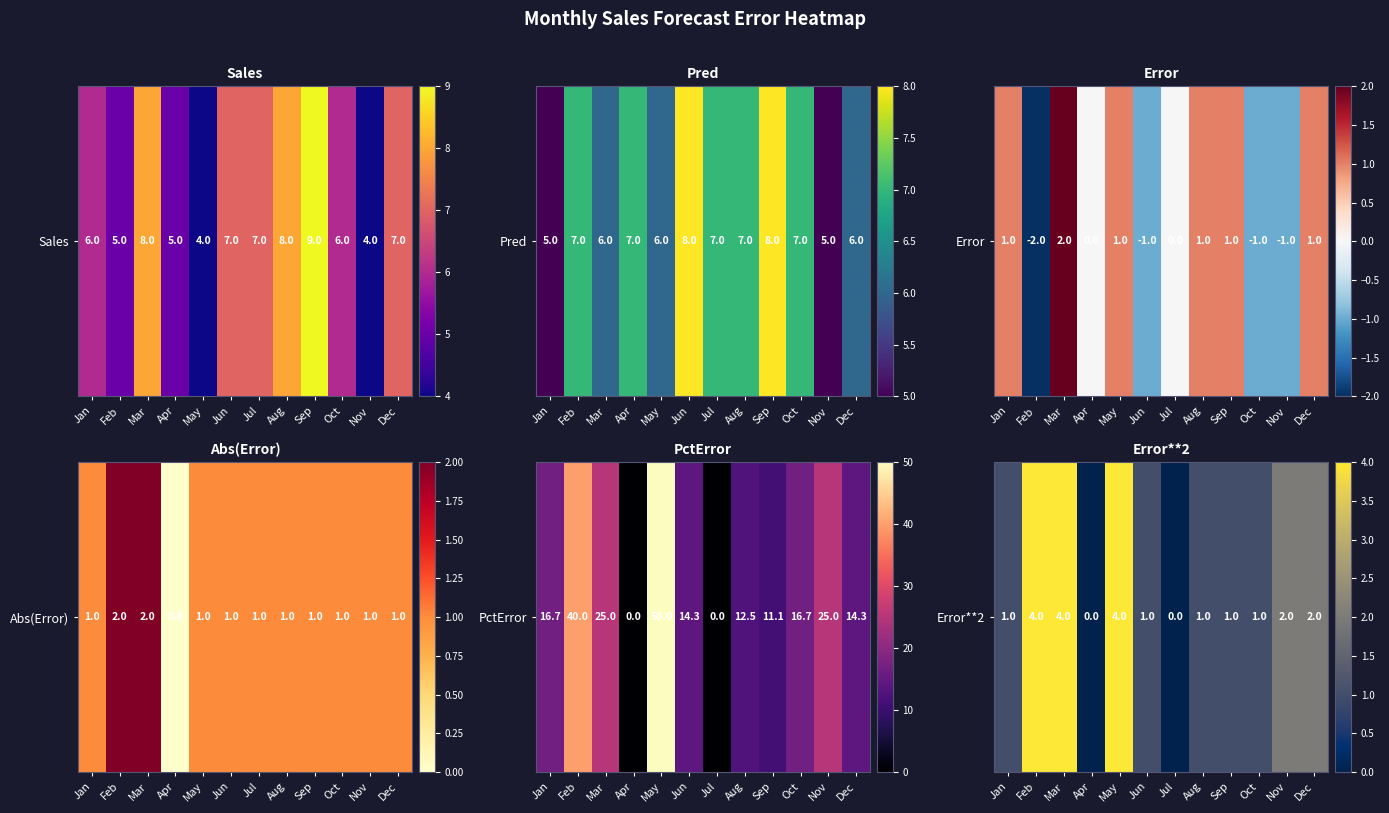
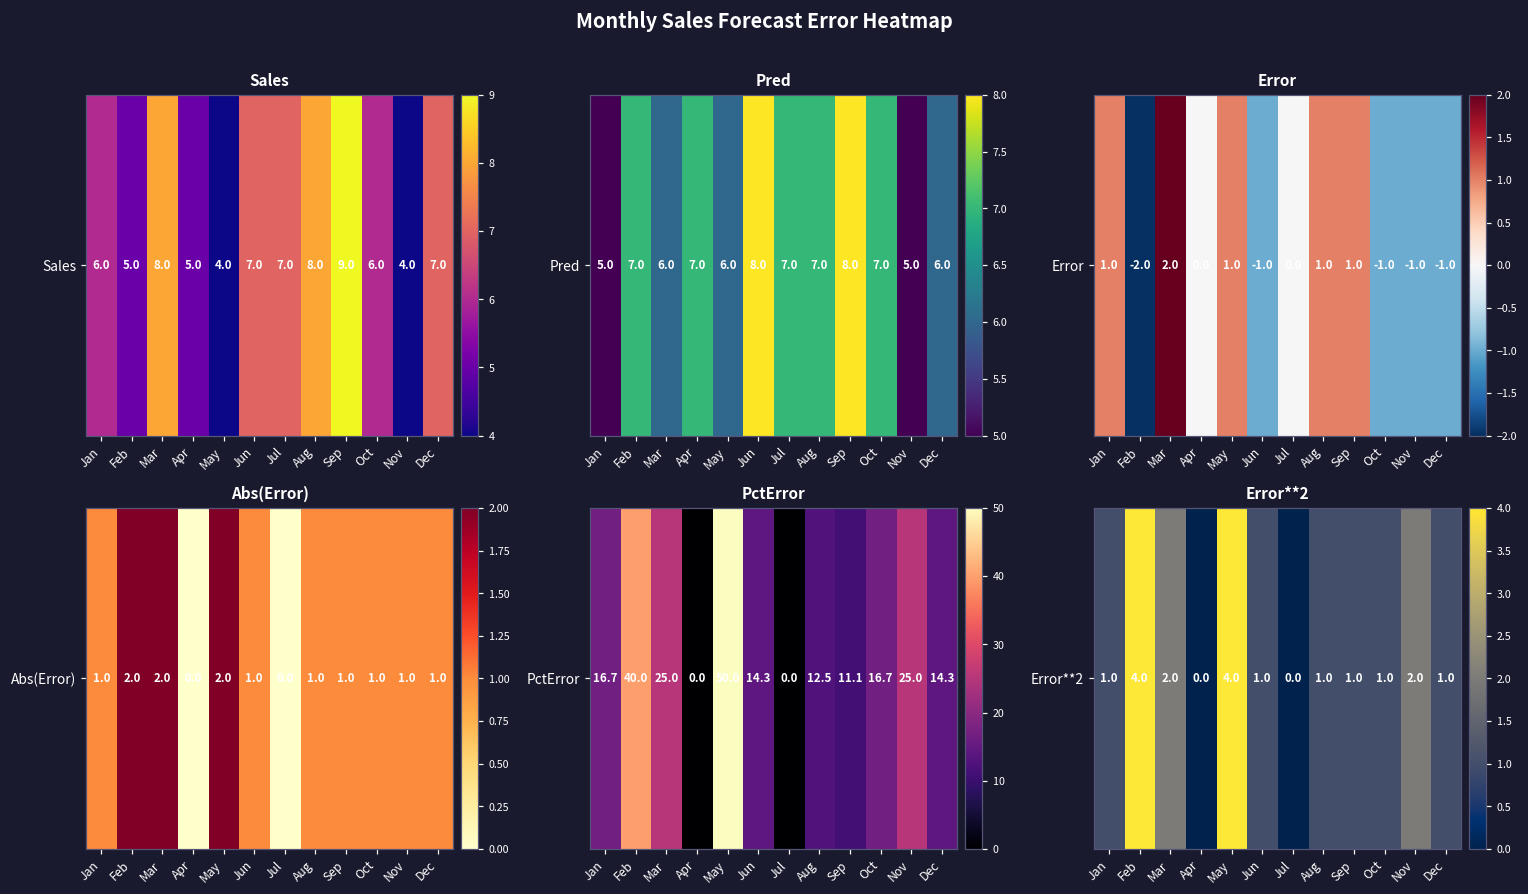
  {
    "Sales": {
      "Sales": {
        "Jan": 6.0,
        "Feb": 5.0,
        "Mar": 8.0,
        "Apr": 5.0,
        "May": 4.0,
        "Jun": 7.0,
        "Jul": 7.0,
        "Aug": 8.0,
        "Sep": 9.0,
        "Oct": 6.0,
        "Nov": 4.0,
        "Dec": 7.0
      }
    },
    "Pred": {
      "Pred": {
        "Jan": 5.0,
        "Feb": 7.0,
        "Mar": 6.0,
        "Apr": 7.0,
        "May": 6.0,
        "Jun": 8.0,
        "Jul": 7.0,
        "Aug": 7.0,
        "Sep": 8.0,
        "Oct": 7.0,
        "Nov": 5.0,
        "Dec": 6.0
      }
    },
    "Error": {
      "Error": {
        "Jan": 1.0,
        "Feb": -2.0,
        "Mar": 2.0,
        "May": 1.0,
        "Jun": -1.0,
        "Aug": 1.0,
        "Sep": 1.0,
        "Oct": -1.0,
        "Nov": -1.0,
-       "Dec": 1.0
+       "Dec": -1.0
      }
    },
    "Abs(Error)": {
      "Abs(Error)": {
        "Jan": 1.0,
        "Feb": 2.0,
        "Mar": 2.0,
        "Apr": 0.0,
-       "May": 1.0,
+       "May": 2.0,
        "Jun": 1.0,
-       "Jul": 1.0,
+       "Jul": 0.0,
        "Aug": 1.0,
        "Sep": 1.0,
        "Oct": 1.0,
        "Nov": 1.0,
        "Dec": 1.0
      }
    },
    "PctError": {
      "PctError": {
        "Jan": 16.7,
        "Feb": 40.0,
        "Mar": 25.0,
        "Apr": 0.0,
        "May": 50.0,
        "Jun": 14.3,
        "Jul": 0.0,
        "Aug": 12.5,
        "Sep": 11.1,
        "Oct": 16.7,
        "Nov": 25.0,
        "Dec": 14.3
      }
    },
    "Error**2": {
      "Error**2": {
        "Jan": 1.0,
        "Feb": 4.0,
-       "Mar": 4.0,
+       "Mar": 2.0,
        "Apr": 0.0,
        "May": 4.0,
        "Jun": 1.0,
        "Jul": 0.0,
        "Aug": 1.0,
        "Sep": 1.0,
        "Oct": 1.0,
        "Nov": 2.0,
-       "Dec": 2.0
+       "Dec": 1.0
      }
    }
  }
